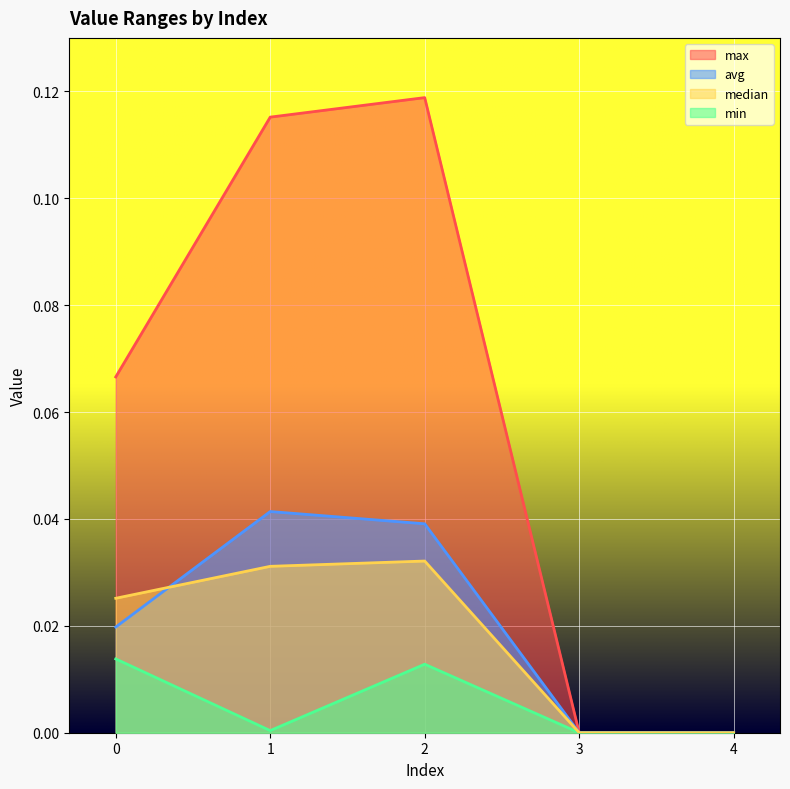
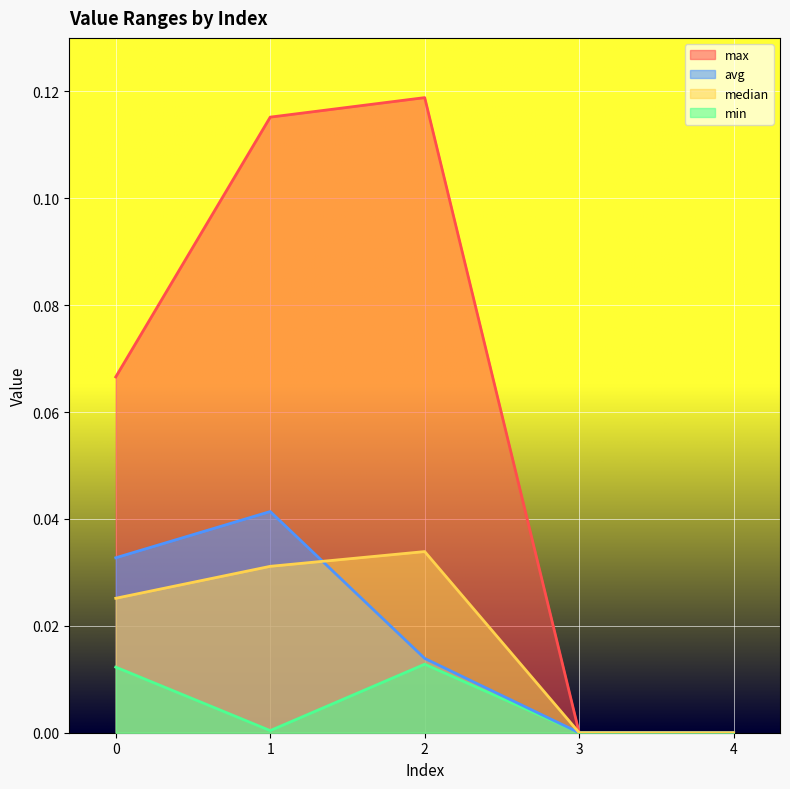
  {
    "max": {
      "0": 0.067,
      "1": 0.115,
      "2": 0.119
    },
    "avg": {
-     "0": 0.020,
+     "0": 0.033,
      "1": 0.041,
-     "2": 0.039
+     "2": 0.014
    },
    "min": {
-     "0": 0.014,
+     "0": 0.012,
      "1": 0.000,
      "2": 0.013
    },
    "median": {
      "0": 0.025,
      "1": 0.031,
-     "2": 0.032
+     "2": 0.034
    }
  }
